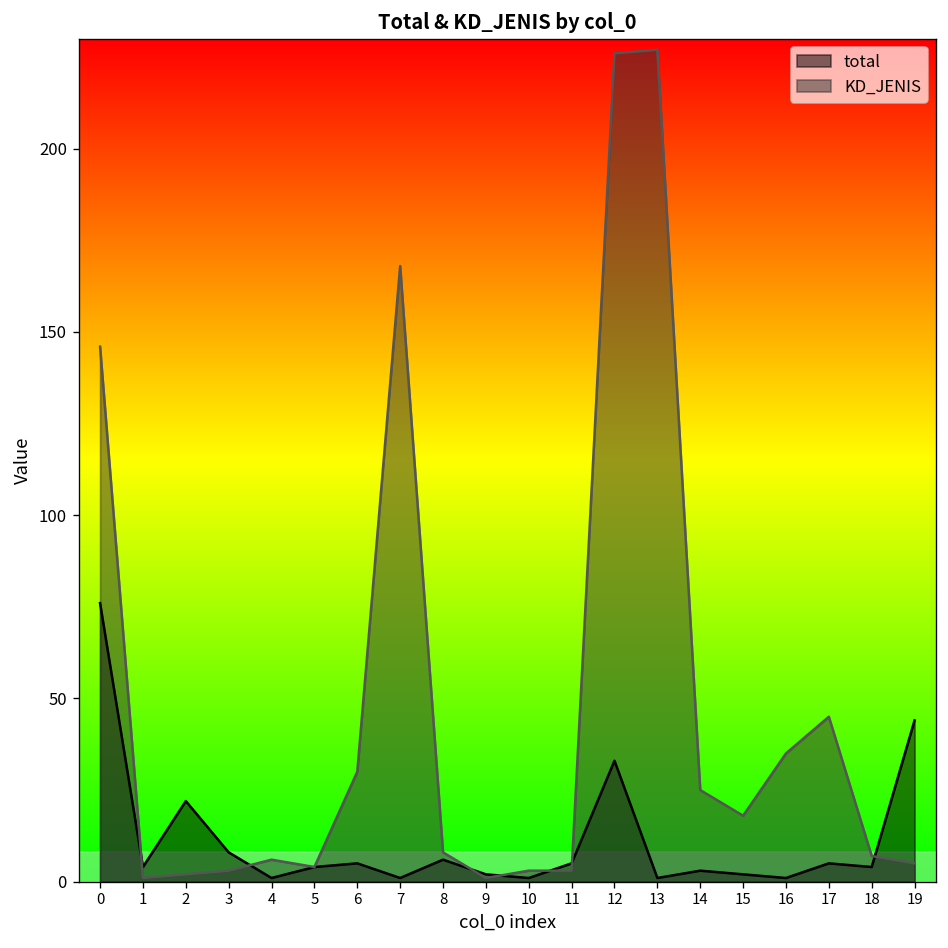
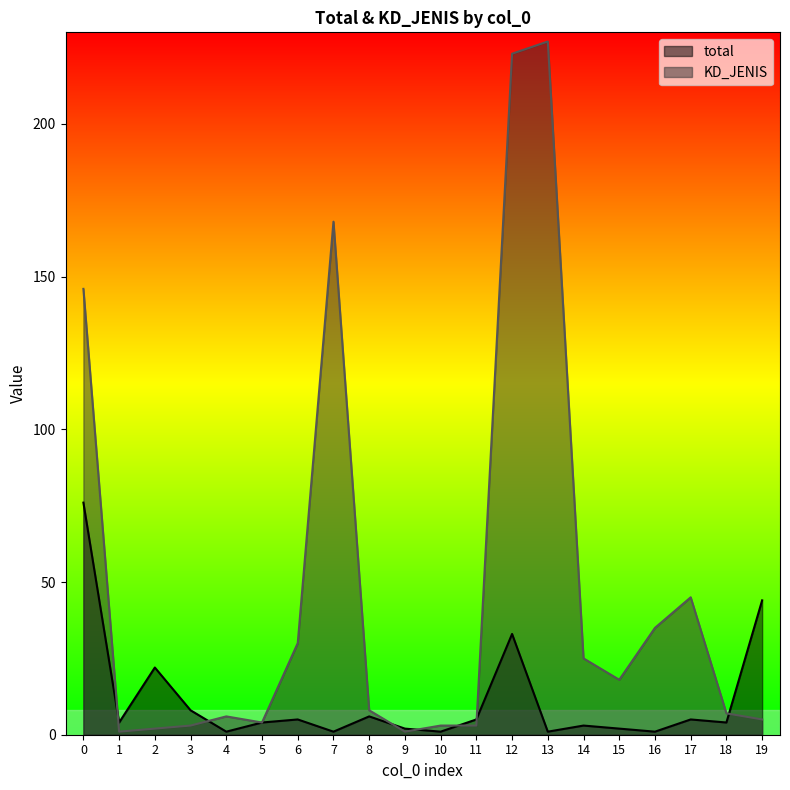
  {
    "total": {
      "0": 76,
      "2": 22,
      "12": 33,
      "19": 44
    },
    "KD_JENIS": {
      "0": 146,
      "6": 30,
      "7": 168,
-     "12": 226,
+     "12": 223,
      "13": 227,
      "14": 25,
      "15": 18,
      "16": 35,
      "17": 45
    }
  }
